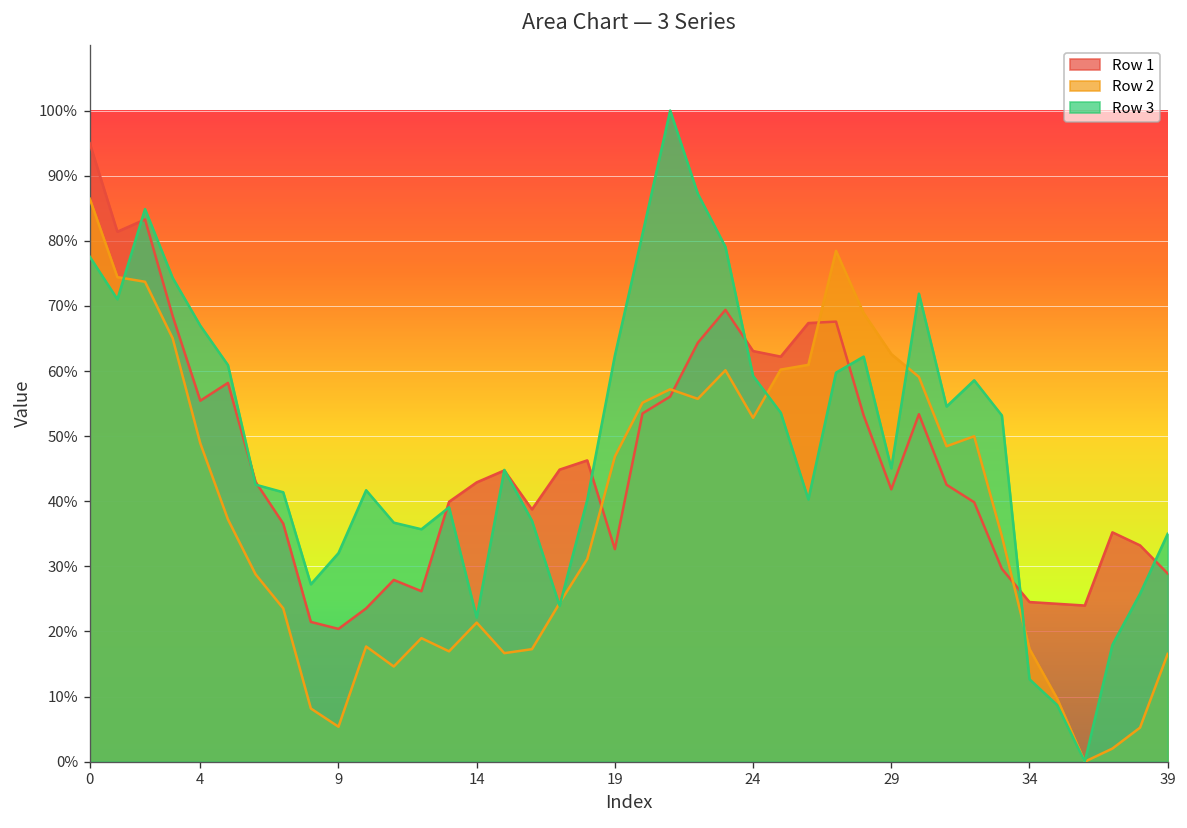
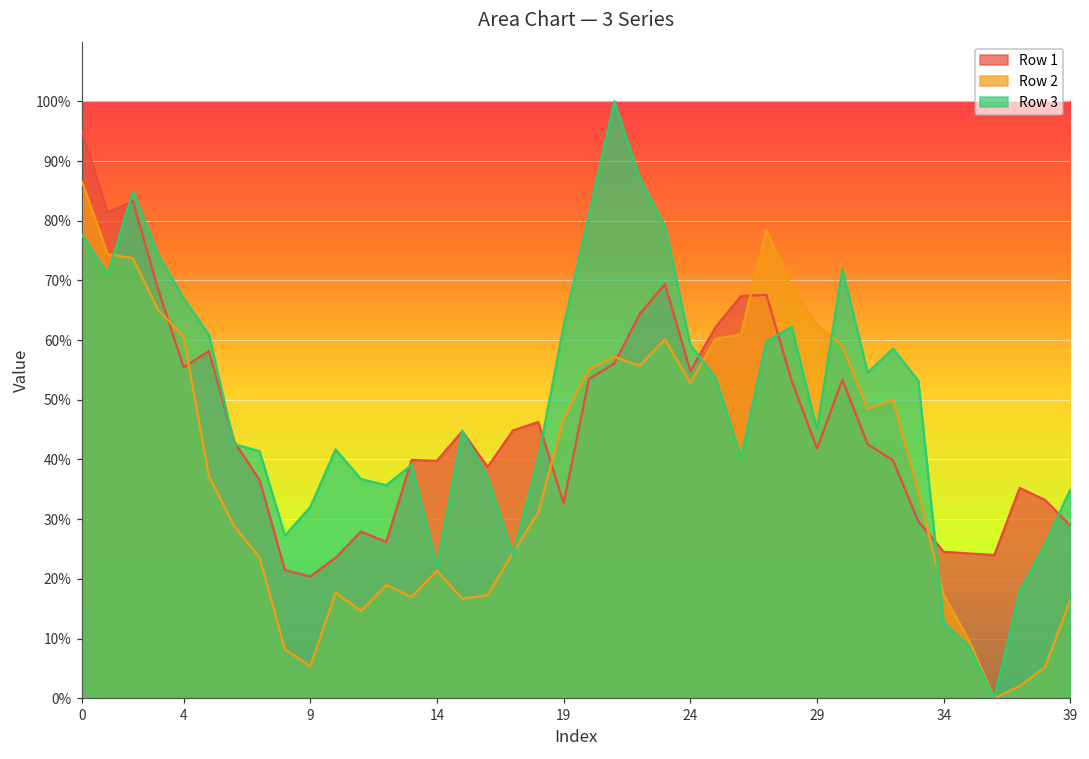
  {
    "Row 1": {
      "0": "95%",
      "4": "55%",
      "9": "20%",
-     "14": "43%",
+     "14": "40%",
      "19": "33%",
-     "24": "63%",
+     "24": "55%",
      "29": "42%",
      "34": "25%",
      "39": "29%"
    },
    "Row 2": {
      "0": "86%",
-     "4": "49%",
+     "4": "61%",
      "9": "5%",
      "14": "21%",
      "19": "47%",
      "24": "53%",
      "29": "63%",
      "34": "17%",
      "39": "17%"
    },
    "Row 3": {
      "0": "78%",
      "4": "67%",
      "9": "32%",
      "14": "22%",
      "19": "62%",
      "24": "59%",
      "29": "45%",
      "34": "13%",
      "39": "35%"
    }
  }
